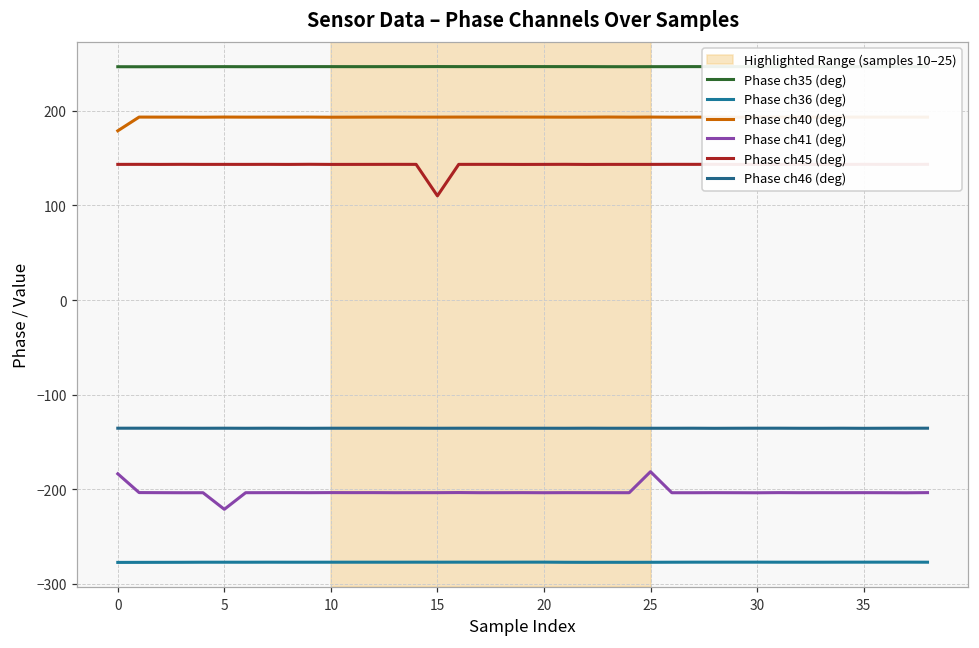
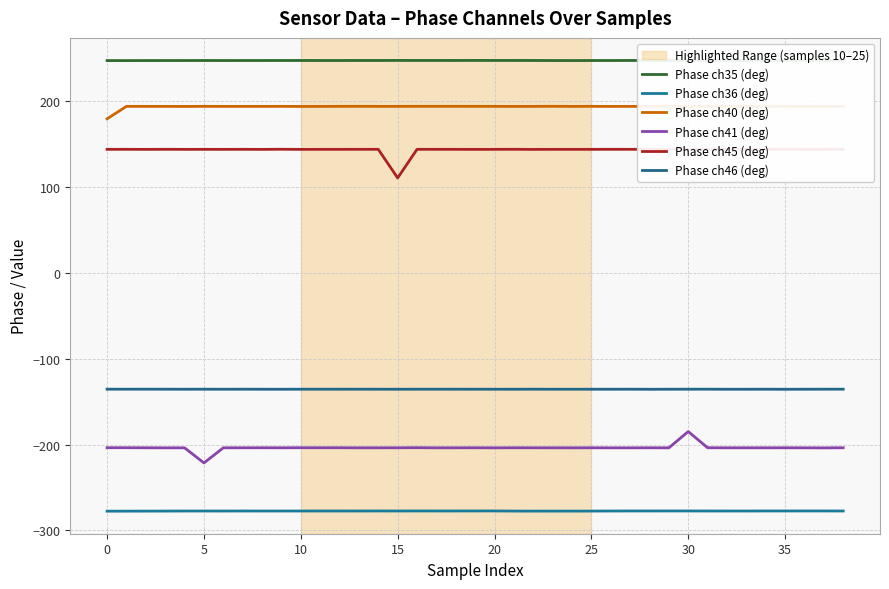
  {
    "Phase ch35 (deg)": {
      "0": 250,
      "5": 250,
      "10": 250,
      "15": 250,
      "20": 250,
      "25": 250
    },
    "Phase ch40 (deg)": {
      "0": 180,
      "5": 190,
      "10": 190,
      "15": 190,
      "20": 190,
      "25": 190
    },
    "Phase ch41 (deg)": {
-     "0": -180,
+     "0": -200,
      "5": -220,
      "10": -200,
      "15": -200,
      "20": -200,
-     "25": -180,
-     "30": -200,
+     "25": -200,
+     "30": -180,
      "35": -200
    },
    "Phase ch45 (deg)": {
      "0": 140,
      "5": 140,
      "10": 140,
      "15": 110,
      "20": 140,
      "25": 140
    }
  }
